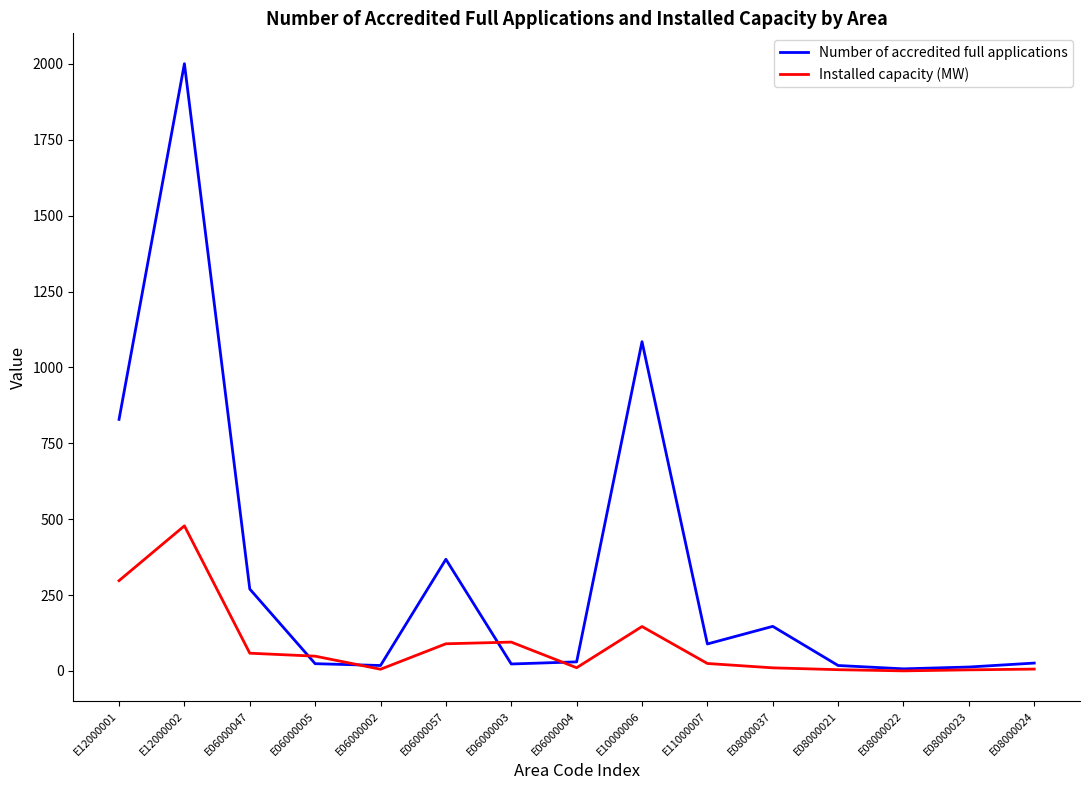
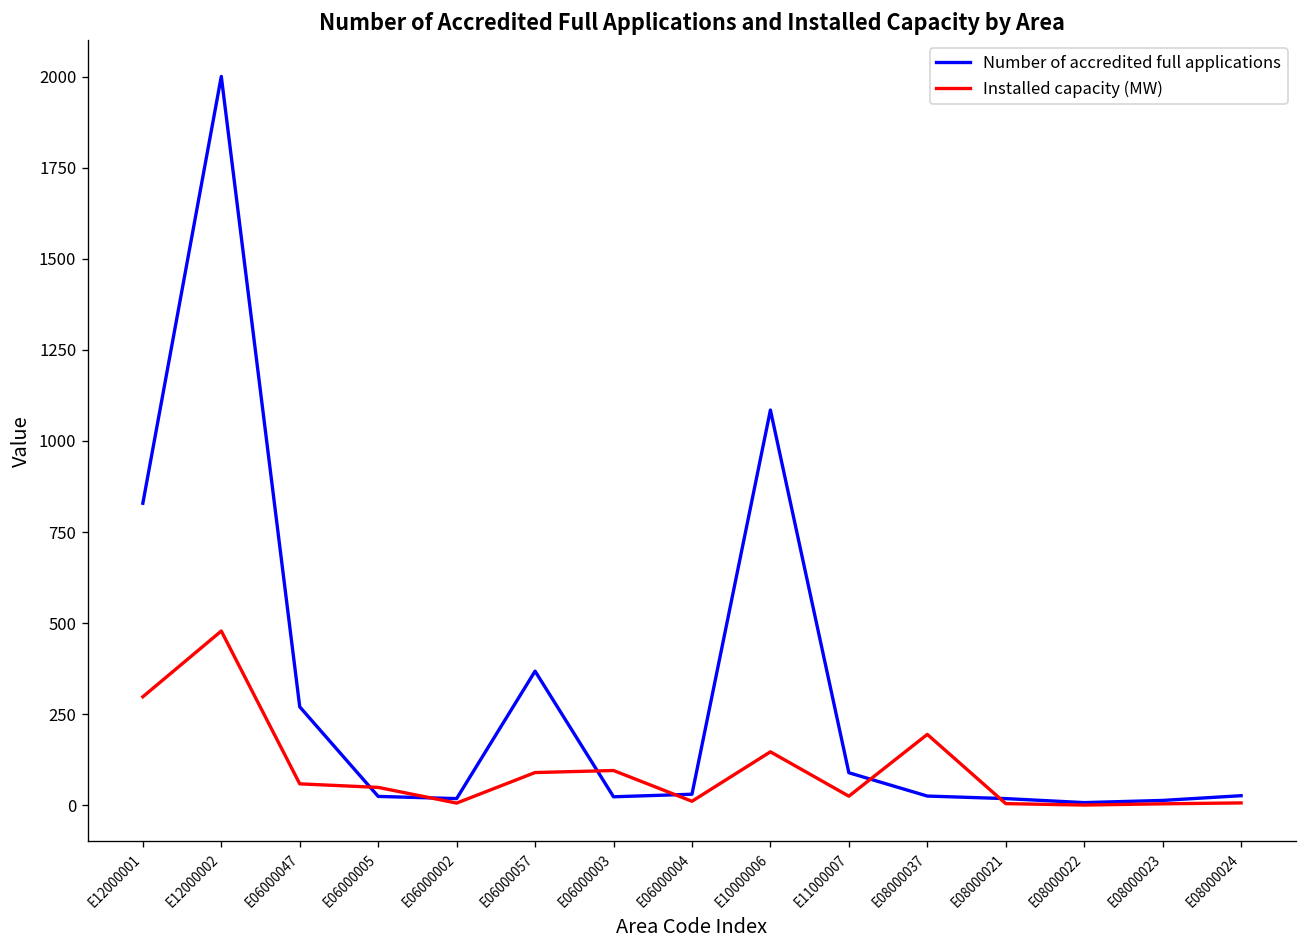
  {
    "Number of accredited full applications": {
      "E12000001": 830,
      "E12000002": 2000,
      "E06000047": 270,
      "E06000005": 20,
      "E06000002": 20,
      "E06000057": 370,
      "E06000003": 20,
      "E06000004": 30,
      "E10000006": 1090,
      "E11000007": 90,
-     "E08000037": 150,
+     "E08000037": 30,
      "E08000021": 20,
      "E08000023": 10,
      "E08000024": 30
    },
    "Installed capacity (MW)": {
      "E12000001": 300,
      "E12000002": 480,
      "E06000047": 60,
      "E06000005": 50,
      "E06000002": 10,
      "E06000057": 90,
      "E06000003": 100,
      "E06000004": 10,
      "E10000006": 150,
      "E11000007": 20,
-     "E08000037": 10,
+     "E08000037": 190,
      "E08000021": 0,
      "E08000023": 0,
      "E08000024": 10
    }
  }
